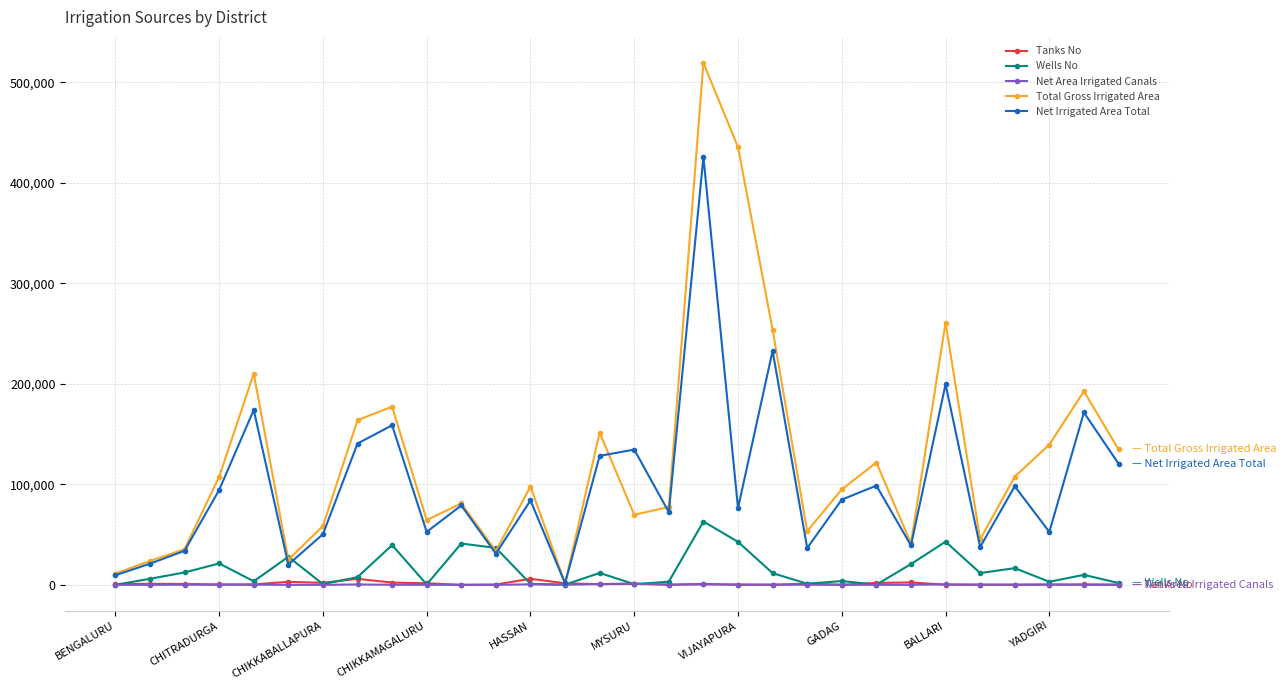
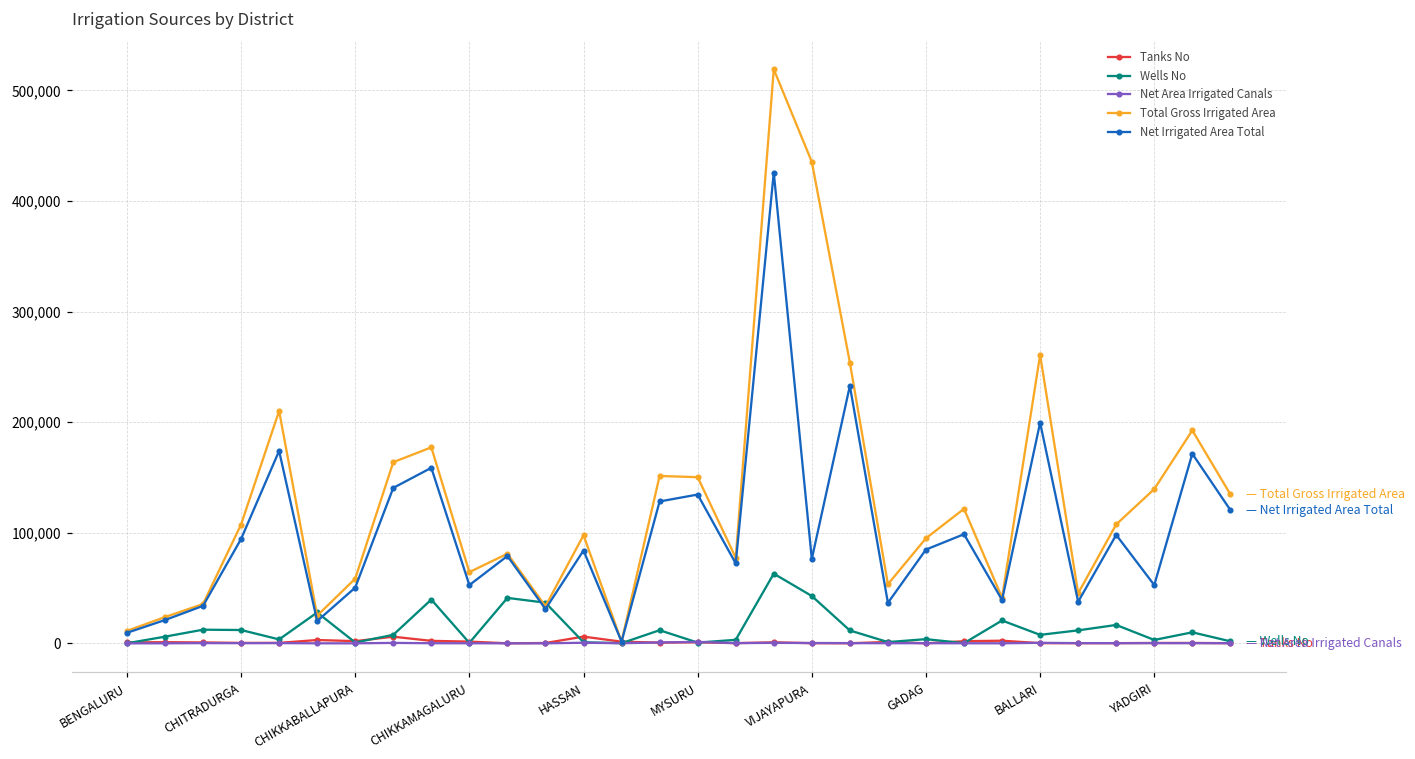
  {
    "Tanks No": {
      "HASSAN": "6,000"
    },
    "Wells No": {
-     "CHITRADURGA": "21,000",
+     "CHITRADURGA": "12,000",
      "VIJAYAPURA": "43,000",
      "GADAG": "4,000",
-     "BALLARI": "43,000",
+     "BALLARI": "8,000",
      "YADGIRI": "3,000"
    },
    "Total Gross Irrigated Area": {
      "CHITRADURGA": "107,000",
      "CHIKKABALLAPURA": "58,000",
      "CHIKKAMAGALURU": "64,000",
      "HASSAN": "98,000",
-     "MYSURU": "70,000",
+     "MYSURU": "150,000",
      "VIJAYAPURA": "435,000",
      "GADAG": "95,000",
      "BALLARI": "261,000",
      "YADGIRI": "139,000"
    },
    "Net Irrigated Area Total": {
      "CHITRADURGA": "94,000",
      "CHIKKABALLAPURA": "50,000",
      "CHIKKAMAGALURU": "53,000",
      "HASSAN": "84,000",
      "MYSURU": "135,000",
      "VIJAYAPURA": "76,000",
      "GADAG": "85,000",
      "BALLARI": "200,000",
      "YADGIRI": "53,000"
    }
  }
